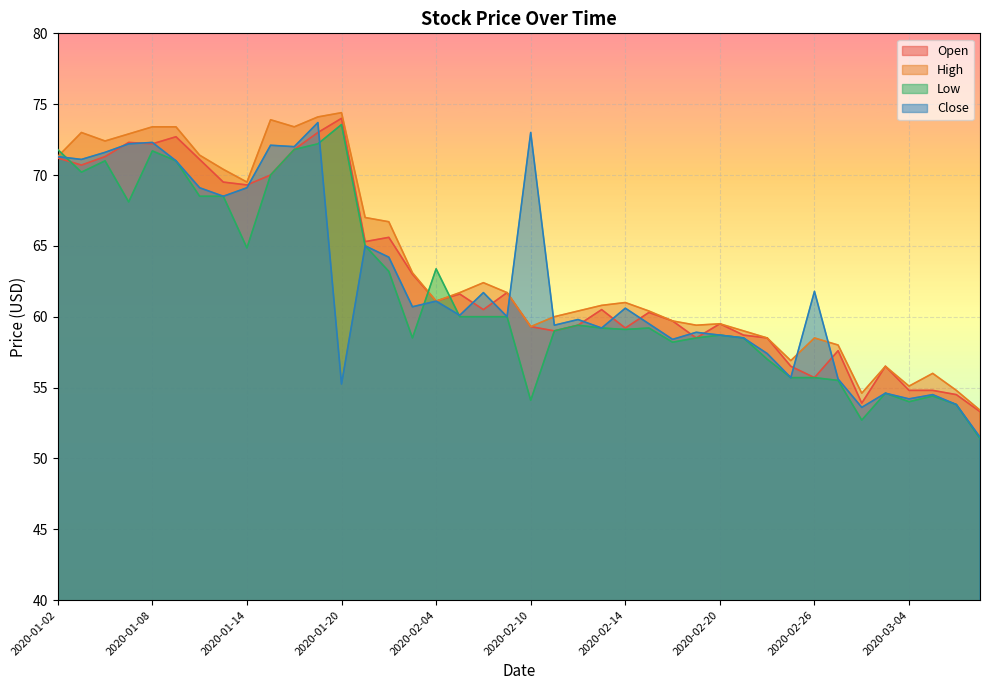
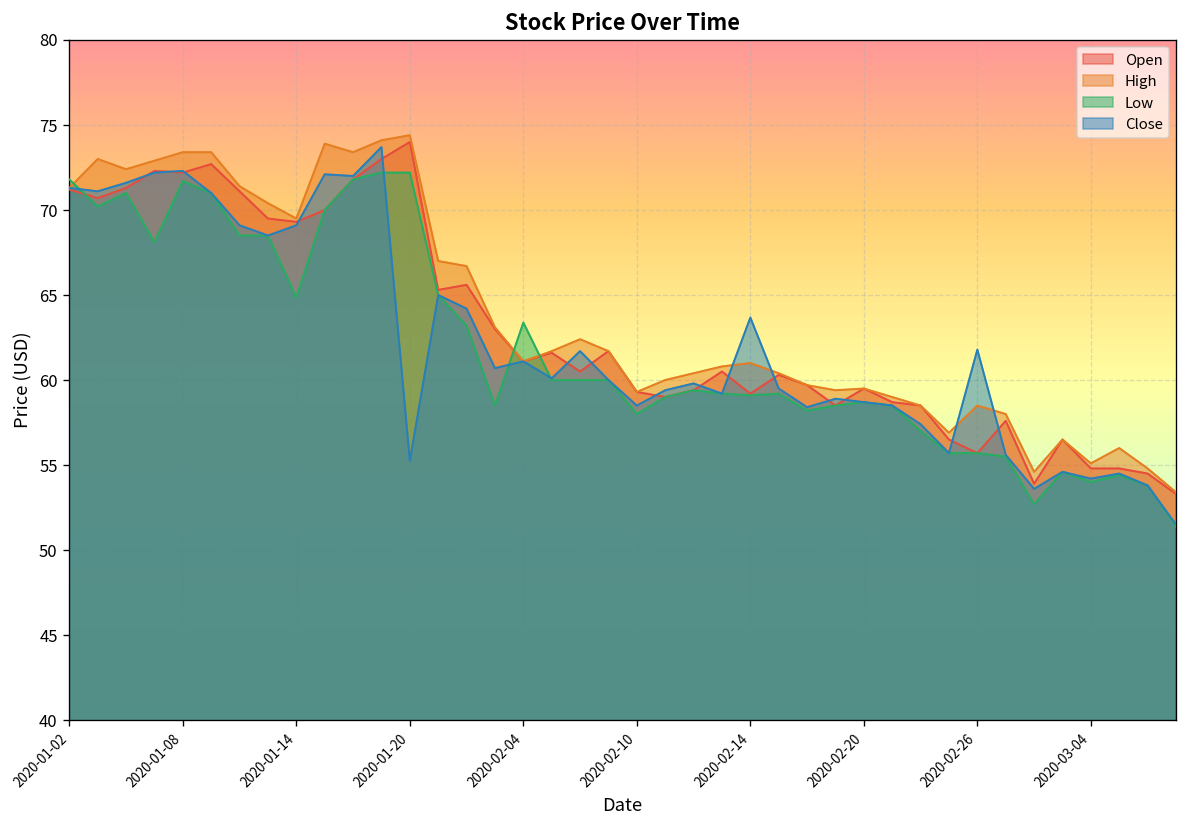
  {
    "Low": {
      "2020-01-02": 71.8,
      "2020-01-08": 71.7,
      "2020-01-14": 64.9,
-     "2020-01-20": 73.6,
+     "2020-01-20": 72.2,
      "2020-02-04": 63.4,
-     "2020-02-10": 54.1,
+     "2020-02-10": 58.0,
      "2020-03-04": 54.0
    },
    "Close": {
      "2020-01-14": 69.1,
      "2020-01-20": 55.2,
-     "2020-02-10": 73.0,
-     "2020-02-14": 60.6,
+     "2020-02-10": 58.5,
+     "2020-02-14": 63.7,
      "2020-02-26": 61.8,
      "2020-03-04": 54.2
    }
  }
